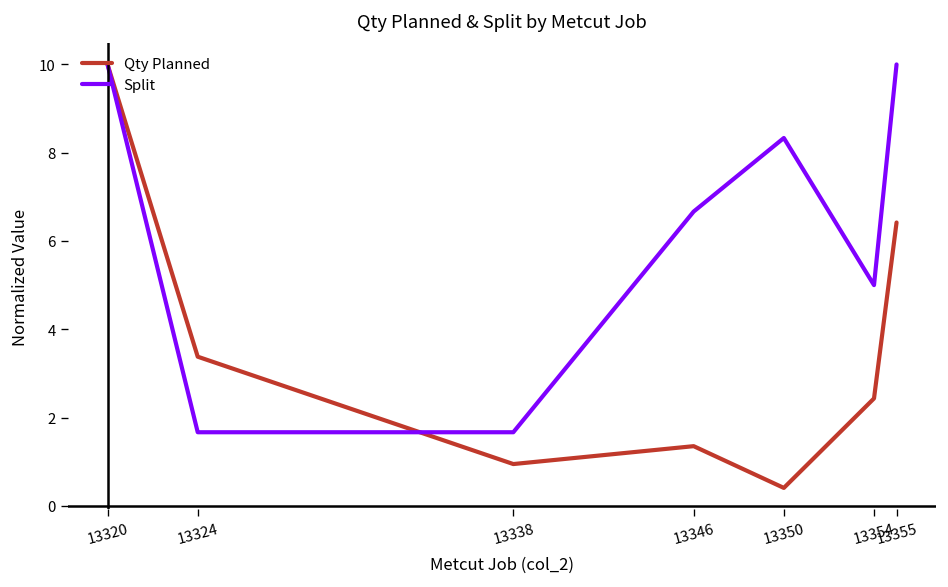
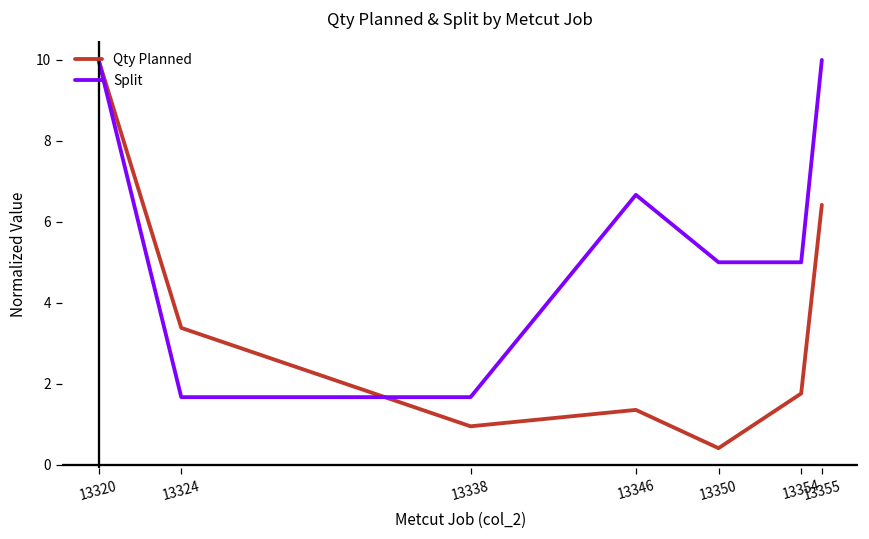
  {
    "Qty Planned": {
      "13324": 3.4,
      "13338": 0.9,
      "13346": 1.4,
      "13350": 0.4,
-     "13354": 2.4,
+     "13354": 1.8,
      "13355": 6.4
    },
    "Split": {
      "13324": 1.7,
      "13338": 1.7,
      "13346": 6.7,
-     "13350": 8.3,
+     "13350": 5.0,
      "13354": 5.0,
      "13355": 10.0
    }
  }
